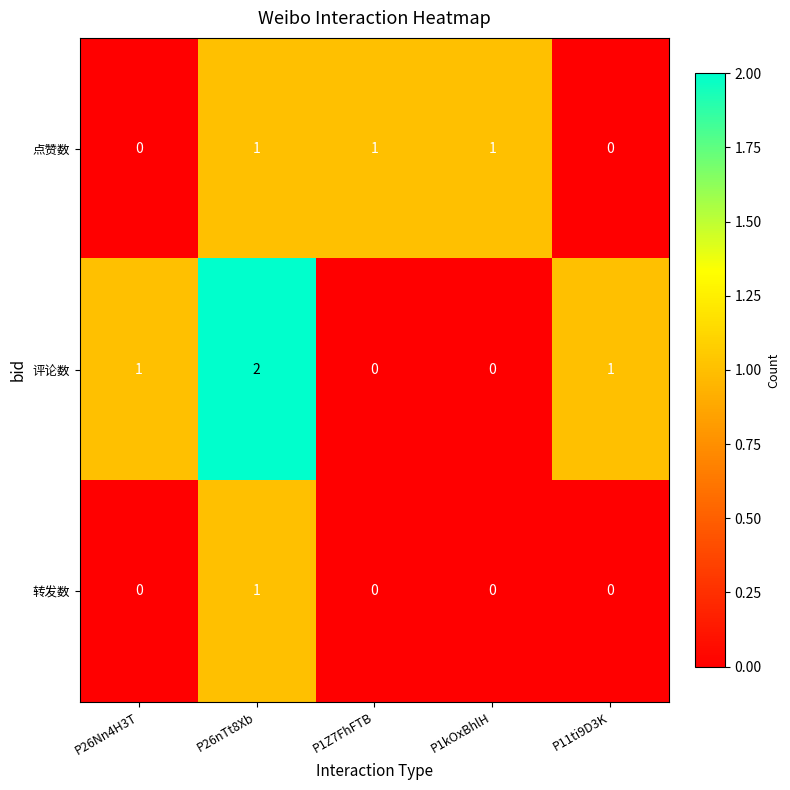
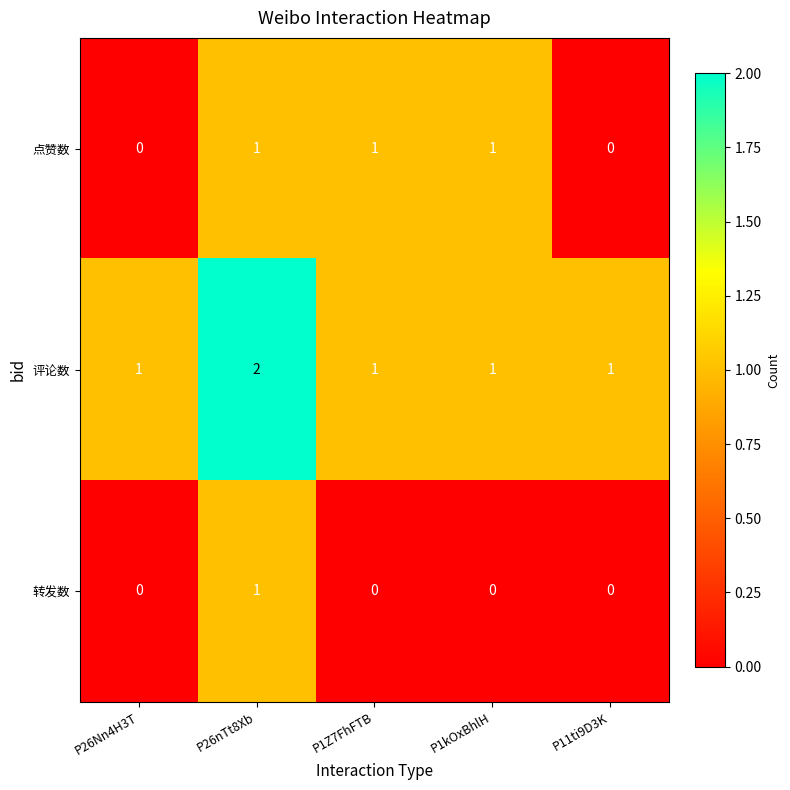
  {
    "点赞数": {
      "P26Nn4H3T": 0,
      "P26nTt8Xb": 1,
      "P1Z7FhFTB": 1,
      "P1kOxBhlH": 1,
      "P11ti9D3K": 0
    },
    "评论数": {
      "P26Nn4H3T": 1,
      "P26nTt8Xb": 2,
-     "P1Z7FhFTB": 0,
-     "P1kOxBhlH": 0,
+     "P1Z7FhFTB": 1,
+     "P1kOxBhlH": 1,
      "P11ti9D3K": 1
    },
    "转发数": {
      "P26Nn4H3T": 0,
      "P26nTt8Xb": 1,
      "P1Z7FhFTB": 0,
      "P1kOxBhlH": 0,
      "P11ti9D3K": 0
    }
  }
